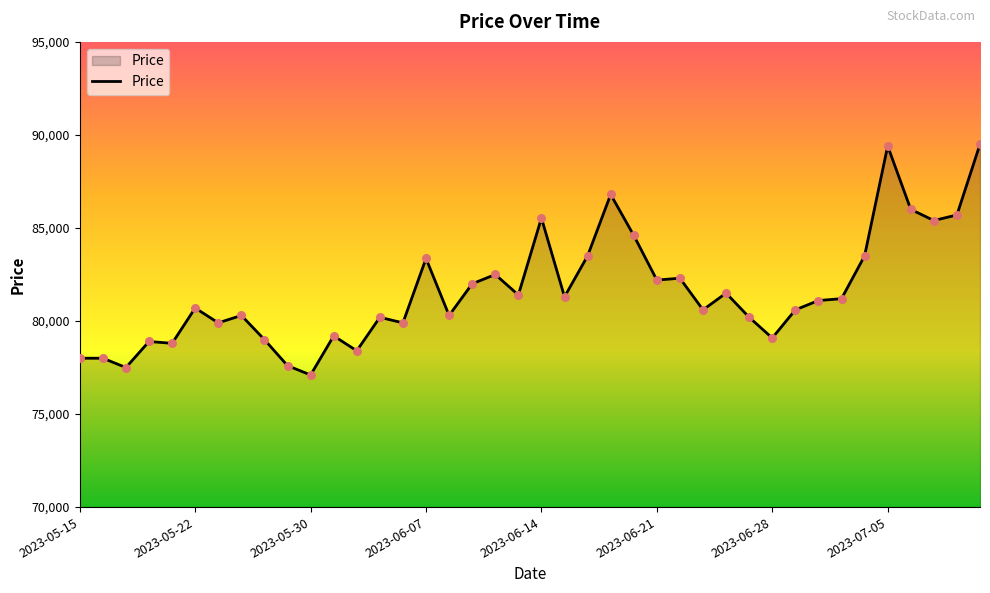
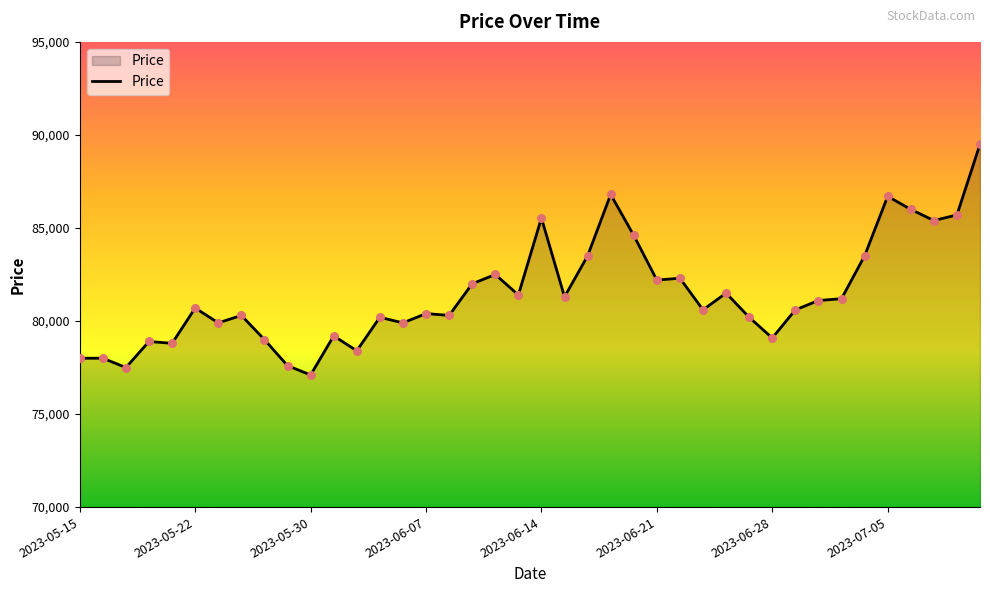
  {
    "2023-05-15": "78,000",
    "2023-05-22": "80,700",
    "2023-05-30": "77,100",
-   "2023-06-07": "83,400",
+   "2023-06-07": "80,400",
    "2023-06-14": "85,500",
    "2023-06-21": "82,200",
    "2023-06-28": "79,100",
-   "2023-07-05": "89,400"
+   "2023-07-05": "86,700"
  }
